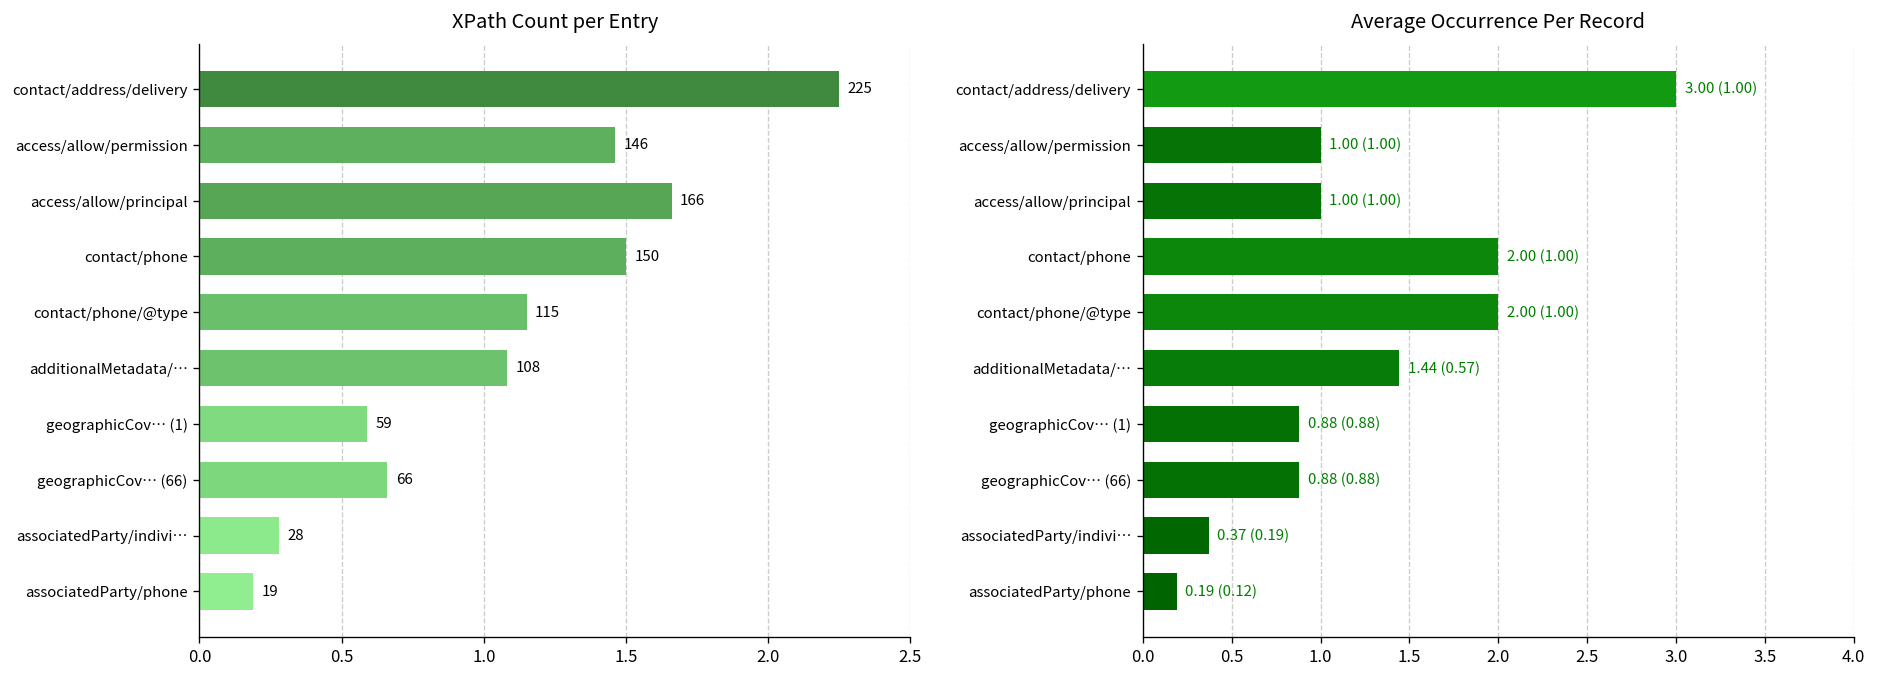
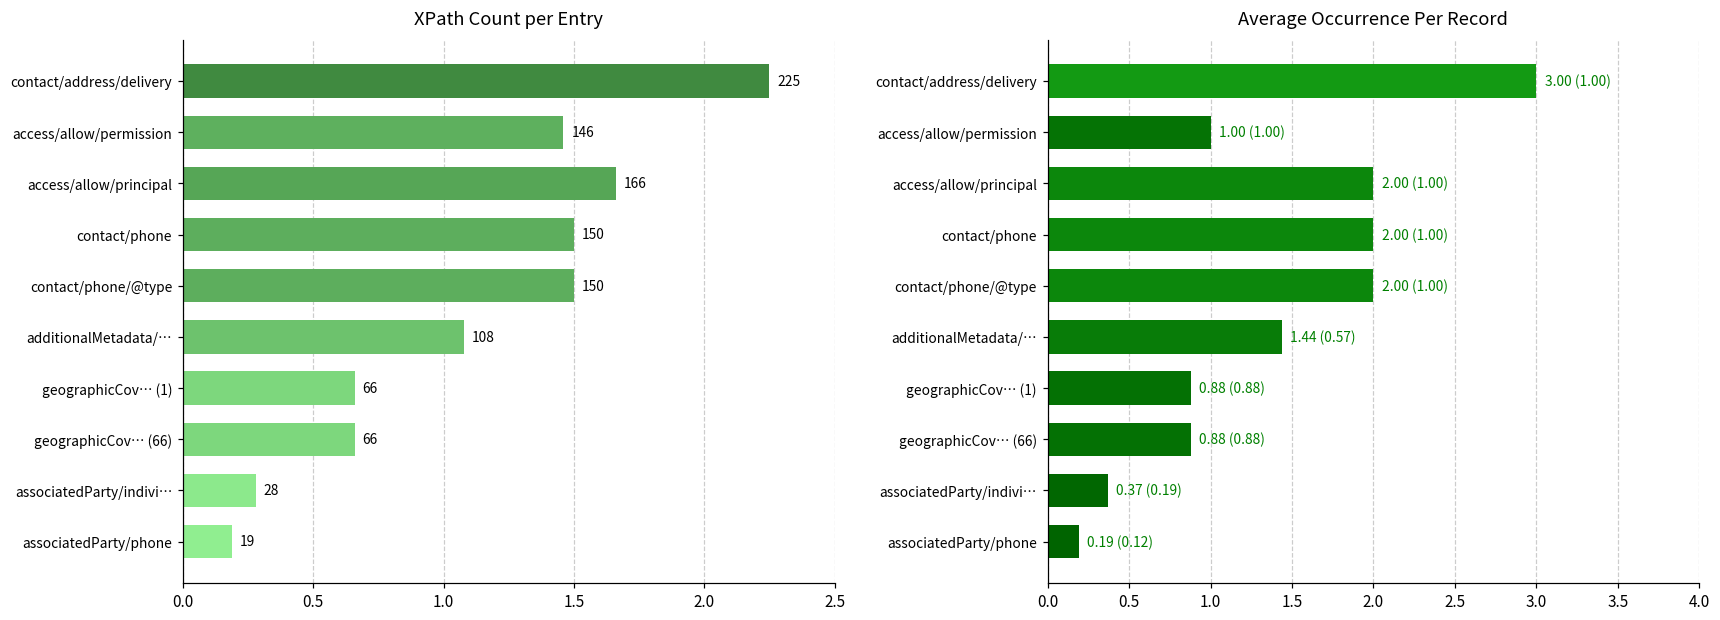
  {
    "XPath Count per Entry": {
-     "contact/phone/@type": 115,
-     "geographicCov… (1)": 59
+     "contact/phone/@type": 150,
+     "geographicCov… (1)": 66
    },
    "Average Occurrence Per Record": {
      "contact/address/delivery": 3.00,
      "access/allow/permission": 1.00,
-     "access/allow/principal": 1.00,
+     "access/allow/principal": 2.00,
      "contact/phone": 2.00,
      "contact/phone/@type": 2.00,
      "additionalMetadata/…": 1.44,
      "geographicCov… (1)": 0.88,
      "geographicCov… (66)": 0.88,
      "associatedParty/indivi…": 0.37,
      "associatedParty/phone": 0.19
    }
  }
